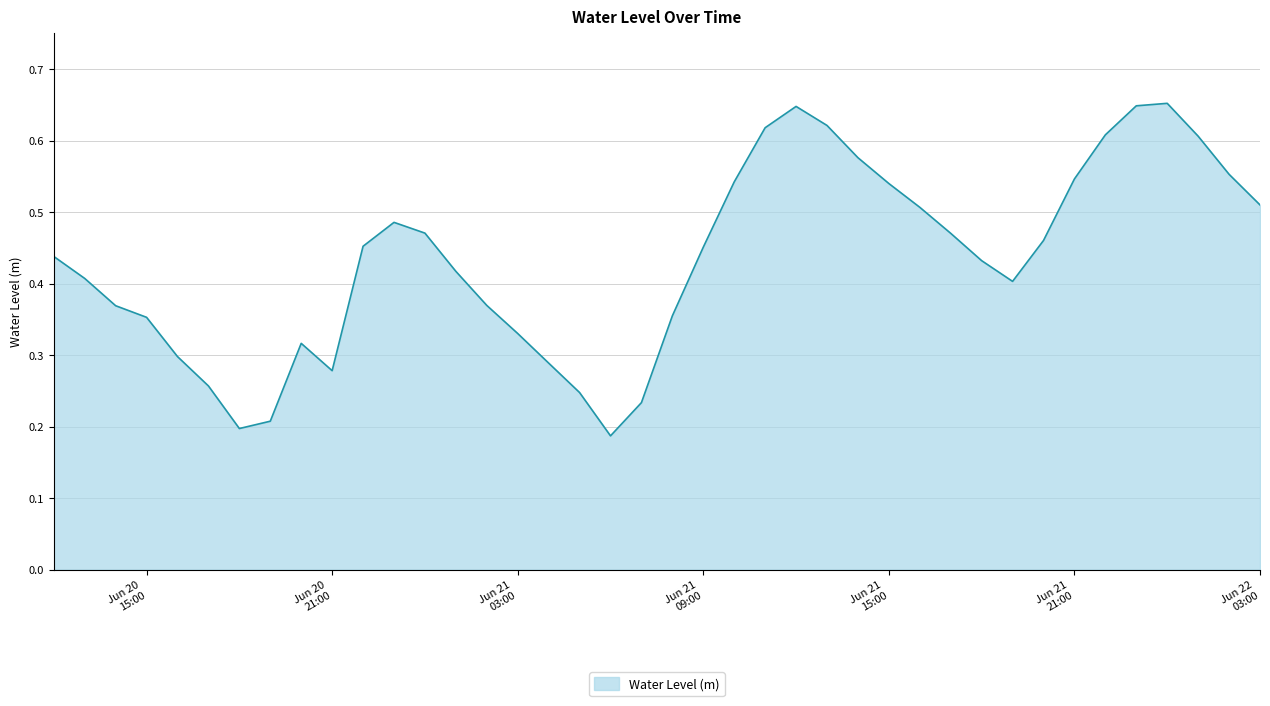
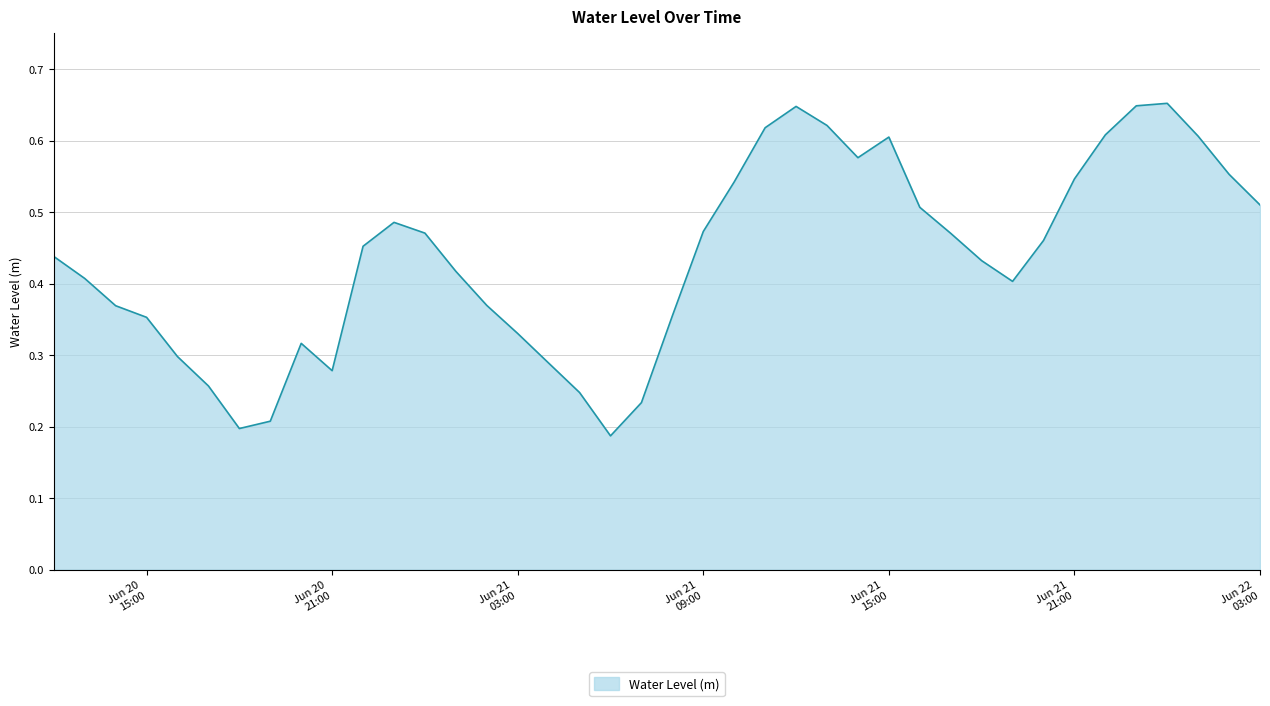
  {
    "Jun 20 15:00": 0.35,
    "Jun 20 21:00": 0.28,
    "Jun 21 03:00": 0.33,
-   "Jun 21 09:00": 0.45,
-   "Jun 21 15:00": 0.54,
+   "Jun 21 09:00": 0.47,
+   "Jun 21 15:00": 0.61,
    "Jun 21 21:00": 0.55,
    "Jun 22 03:00": 0.51
  }
